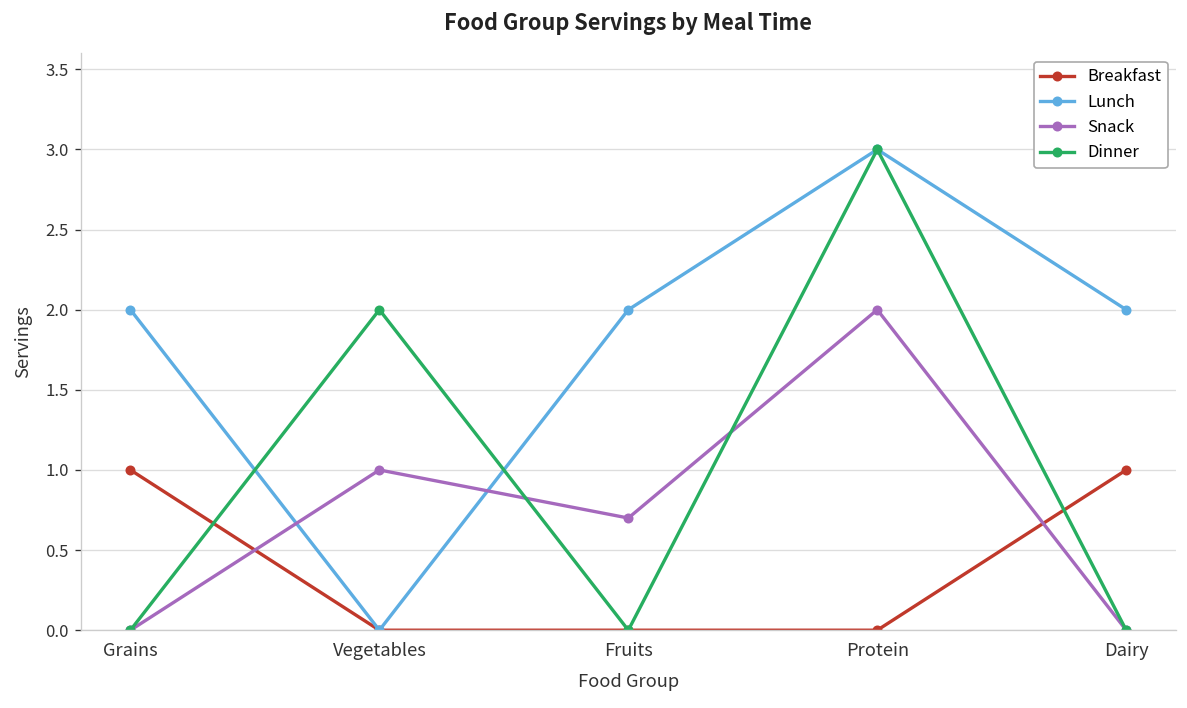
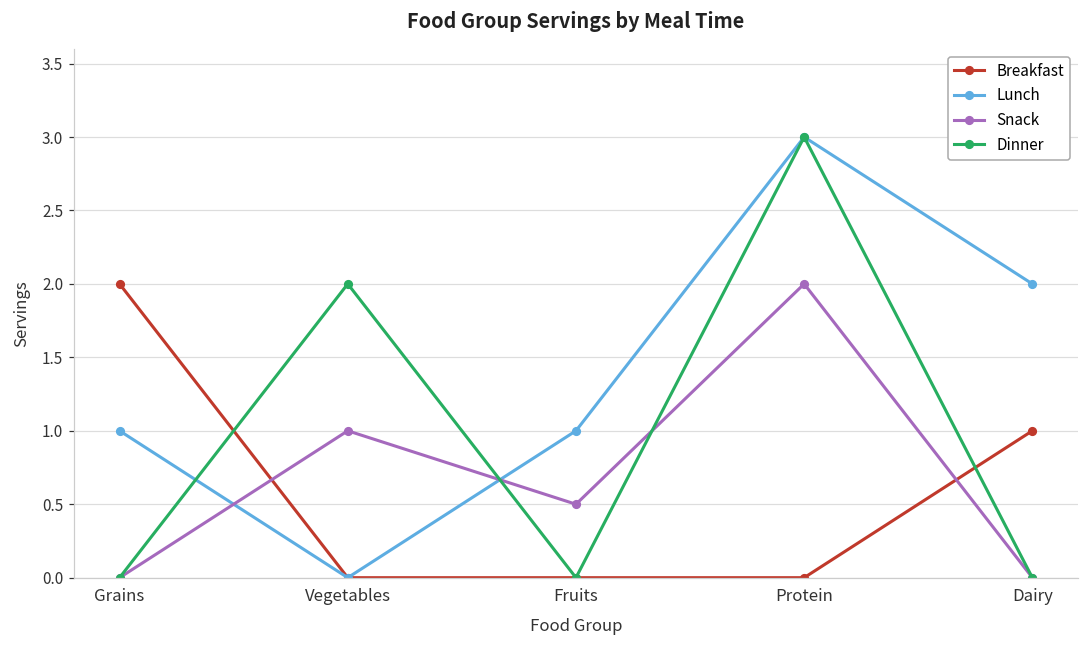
  {
    "Breakfast": {
-     "Grains": 1,
+     "Grains": 2,
      "Protein": 0,
      "Dairy": 1
    },
    "Lunch": {
-     "Grains": 2,
-     "Fruits": 2,
+     "Grains": 1,
+     "Fruits": 1,
      "Dairy": 2
    },
    "Snack": {
      "Vegetables": 1.0,
-     "Fruits": 0.7,
+     "Fruits": 0.5,
      "Protein": 2.0
    },
    "Dinner": {
      "Vegetables": 2.0
    }
  }
